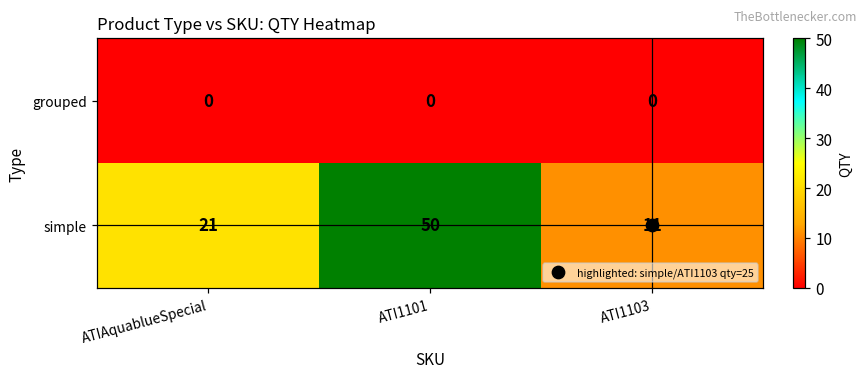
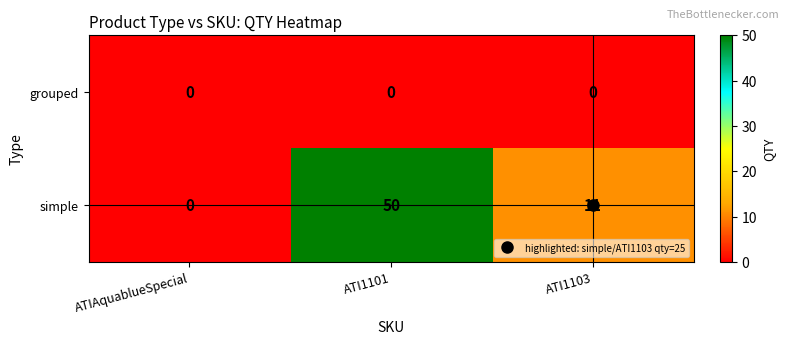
  {
    "grouped": {
      "ATIAquablueSpecial": 0,
      "ATI1101": 0,
      "ATI1103": 0
    },
    "simple": {
-     "ATIAquablueSpecial": 21,
+     "ATIAquablueSpecial": 0,
      "ATI1101": 50
    }
  }
